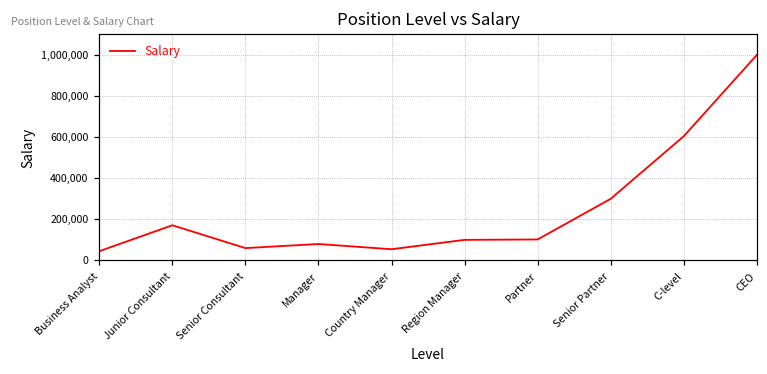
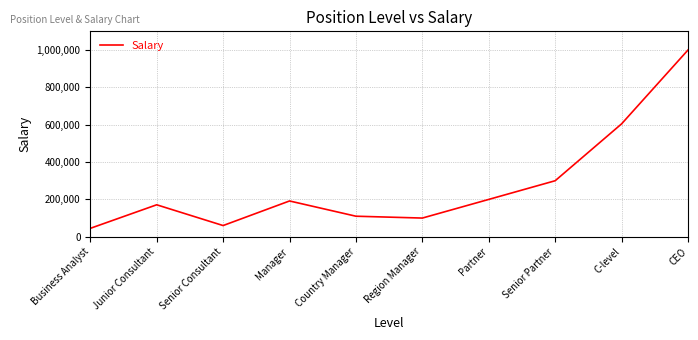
  {
    "Business Analyst": "50,000",
    "Junior Consultant": "170,000",
    "Senior Consultant": "60,000",
-   "Manager": "80,000",
-   "Country Manager": "50,000",
+   "Manager": "190,000",
+   "Country Manager": "110,000",
    "Region Manager": "100,000",
-   "Partner": "100,000",
+   "Partner": "200,000",
    "Senior Partner": "300,000",
    "C-level": "600,000",
    "CEO": "1,000,000"
  }
